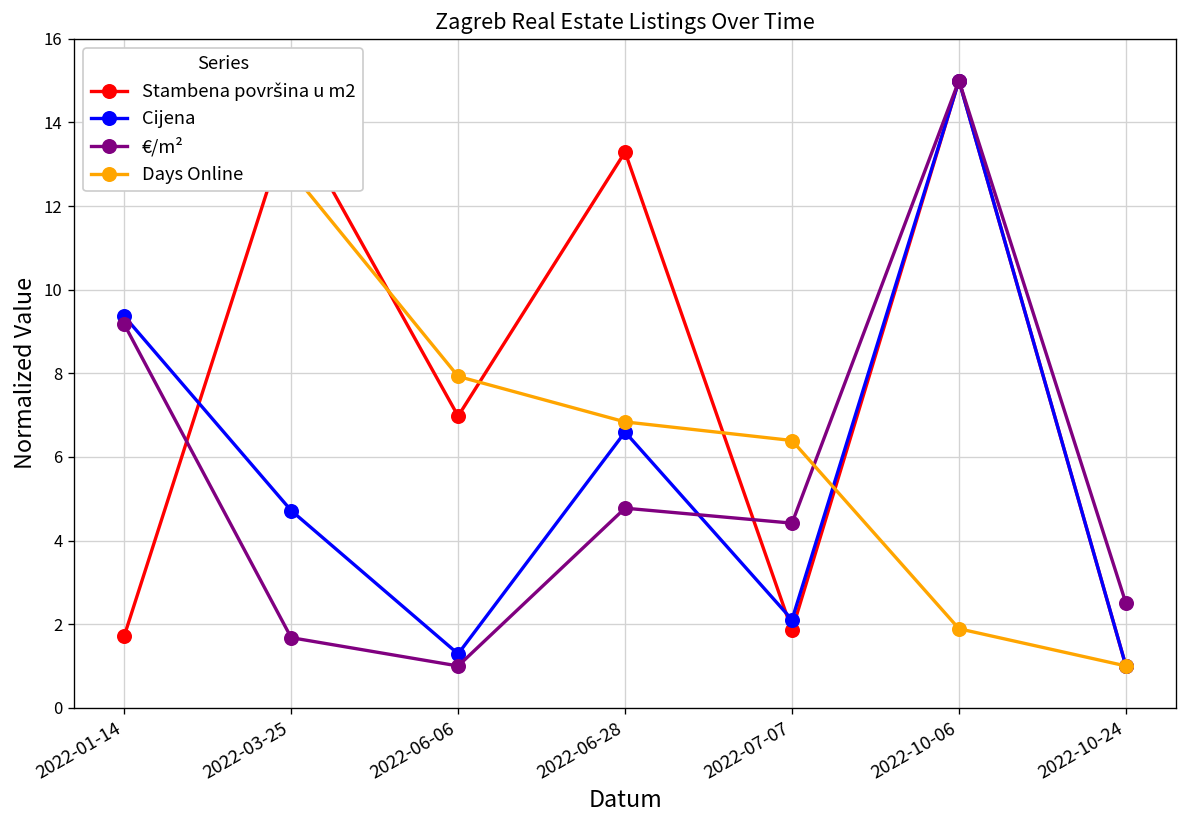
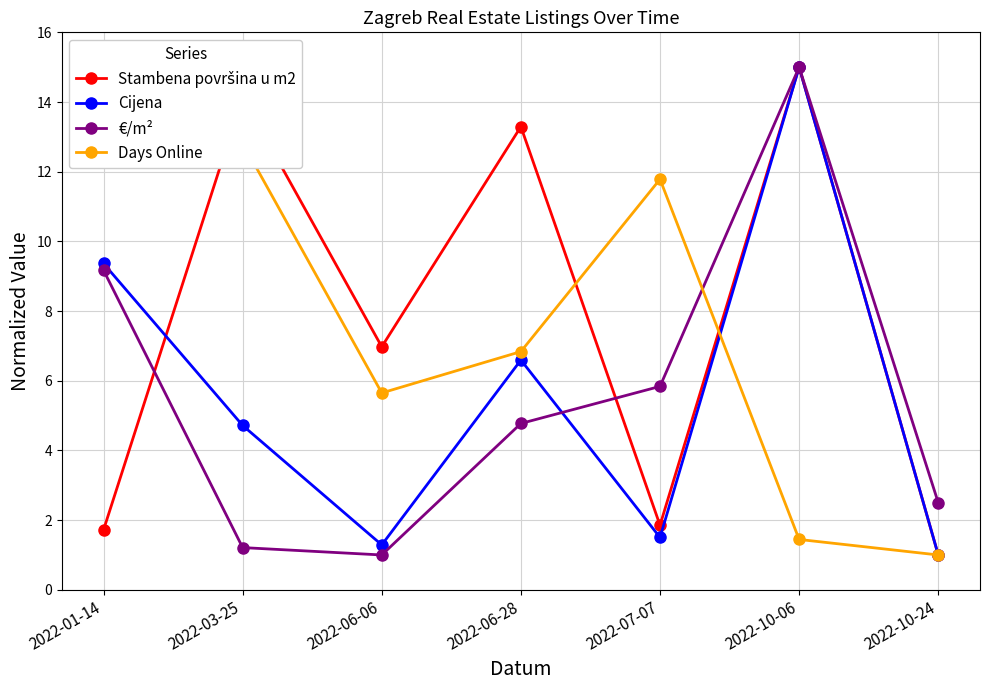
  {
    "Stambena površina u m2": {
      "2022-01-14": 1.7,
      "2022-06-06": 7.0,
      "2022-06-28": 13.3,
      "2022-07-07": 1.9
    },
    "Cijena": {
      "2022-01-14": 9.4,
      "2022-03-25": 4.7,
      "2022-06-06": 1.3,
      "2022-06-28": 6.6,
-     "2022-07-07": 2.1
+     "2022-07-07": 1.5
    },
    "€/m²": {
      "2022-01-14": 9.2,
-     "2022-03-25": 1.7,
+     "2022-03-25": 1.2,
      "2022-06-06": 1.0,
      "2022-06-28": 4.8,
-     "2022-07-07": 4.4,
+     "2022-07-07": 5.8,
      "2022-10-24": 2.5
    },
    "Days Online": {
-     "2022-06-06": 7.9,
+     "2022-06-06": 5.7,
      "2022-06-28": 6.8,
-     "2022-07-07": 6.4,
-     "2022-10-06": 1.9
+     "2022-07-07": 11.8,
+     "2022-10-06": 1.4
    }
  }
